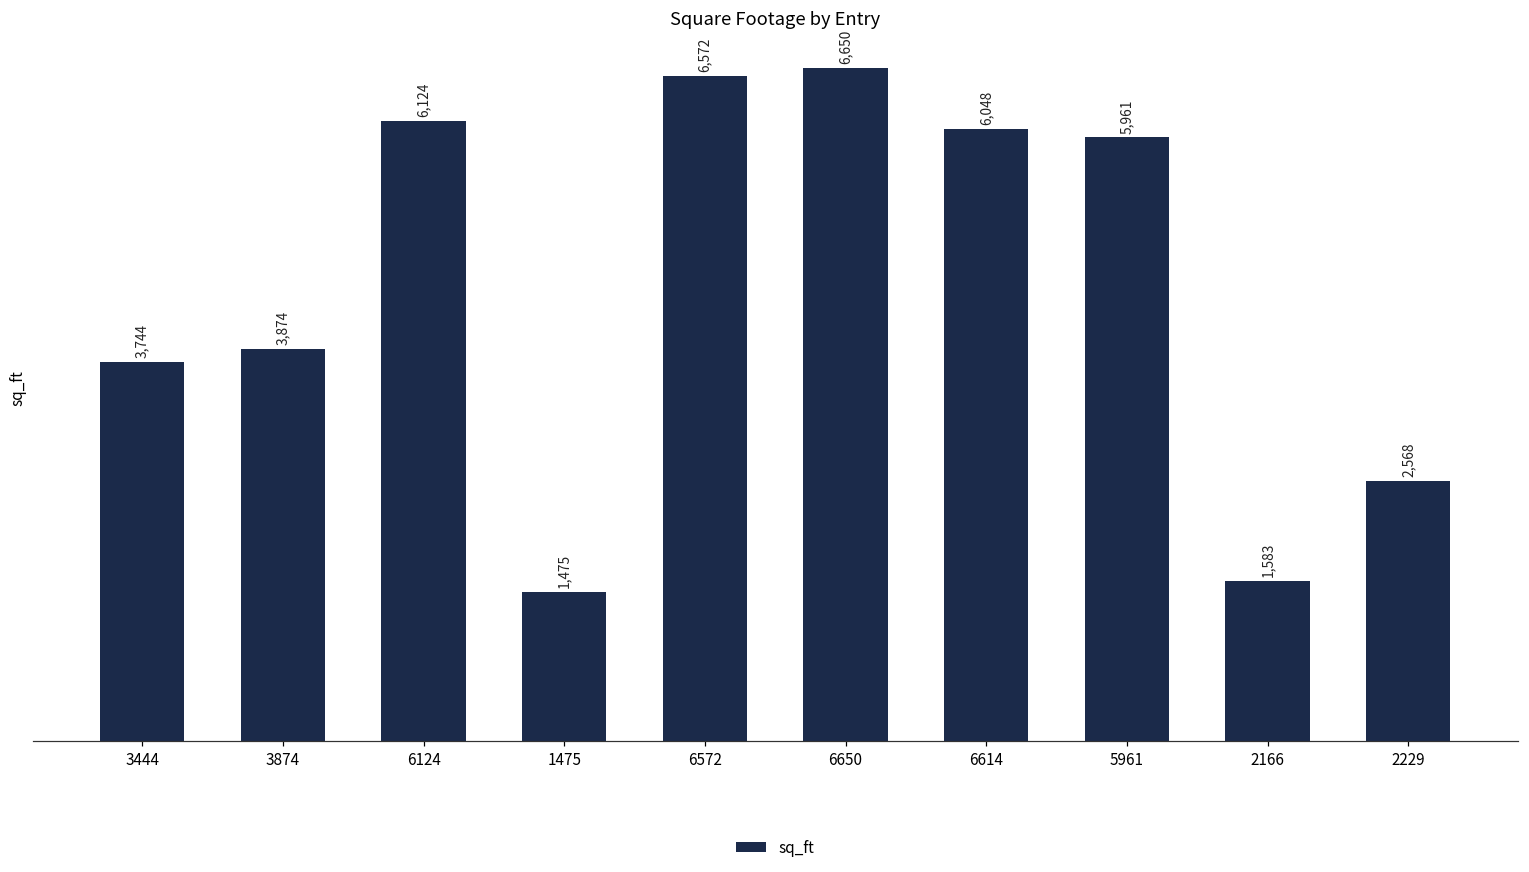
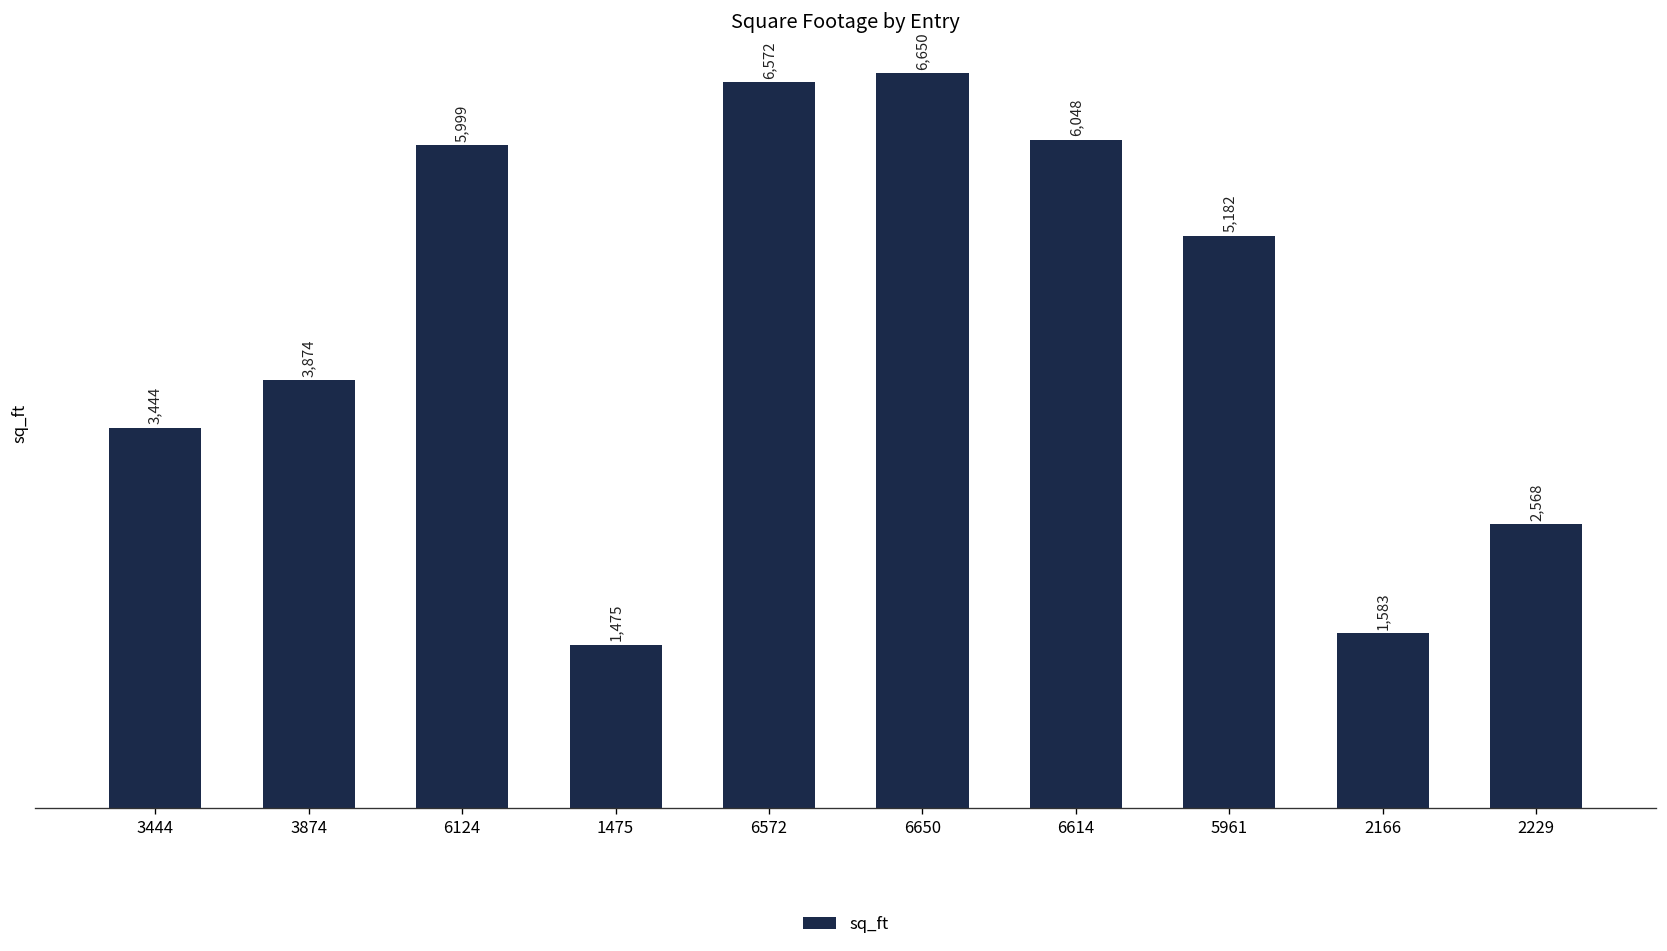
  {
-   "3444": "3,744",
+   "3444": "3,444",
    "3874": "3,874",
-   "6124": "6,124",
+   "6124": "5,999",
    "1475": "1,475",
    "6572": "6,572",
    "6650": "6,650",
    "6614": "6,048",
-   "5961": "5,961",
+   "5961": "5,182",
    "2166": "1,583",
    "2229": "2,568"
  }
